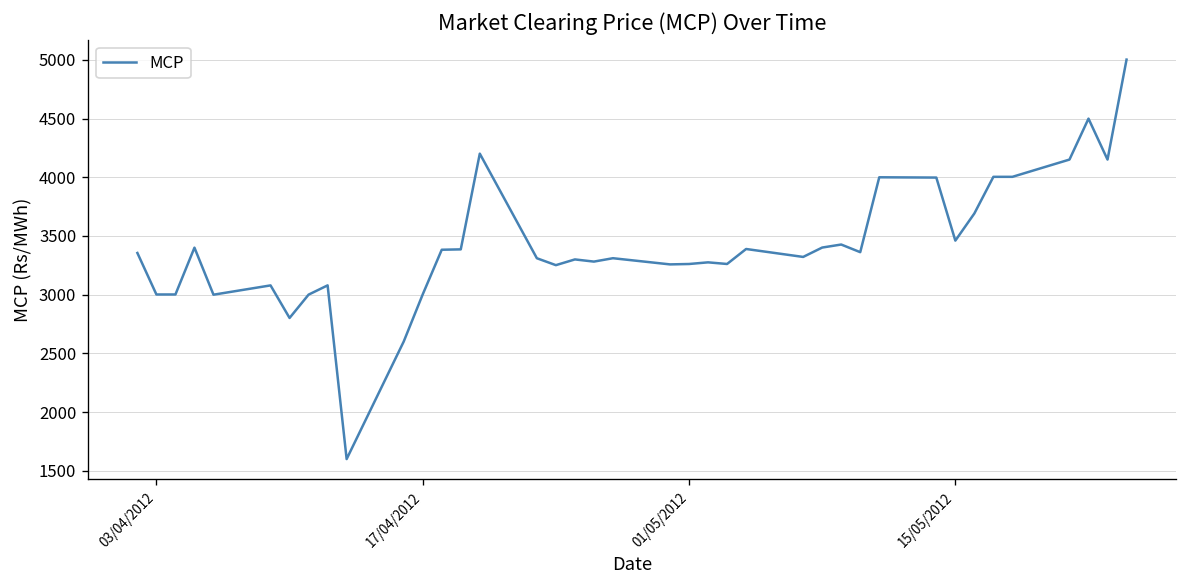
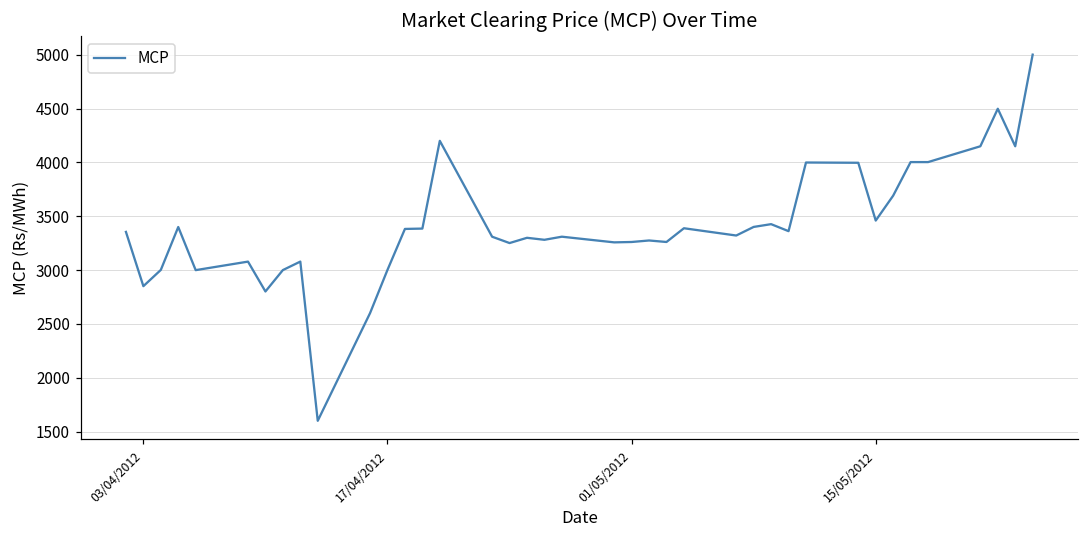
  {
-   "03/04/2012": 3000,
+   "03/04/2012": 2900,
    "17/04/2012": 3000,
    "01/05/2012": 3300,
    "15/05/2012": 3500
  }
